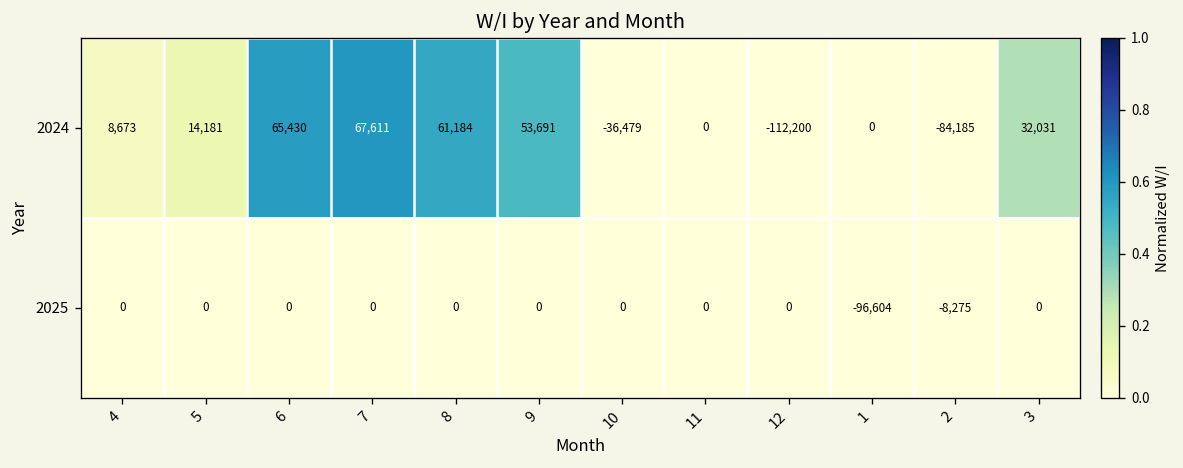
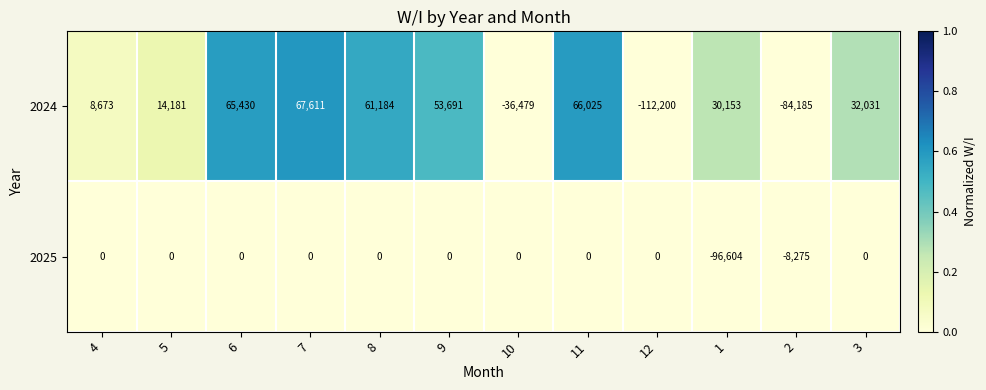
  {
    "2024": {
      "4": "8,673",
      "5": "14,181",
      "6": "65,430",
      "7": "67,611",
      "8": "61,184",
      "9": "53,691",
      "10": "-36,479",
-     "11": "0",
+     "11": "66,025",
      "12": "-112,200",
-     "1": "0",
+     "1": "30,153",
      "2": "-84,185",
      "3": "32,031"
    },
    "2025": {
      "4": "0",
      "5": "0",
      "6": "0",
      "7": "0",
      "8": "0",
      "9": "0",
      "10": "0",
      "11": "0",
      "12": "0",
      "1": "-96,604",
      "2": "-8,275",
      "3": "0"
    }
  }
